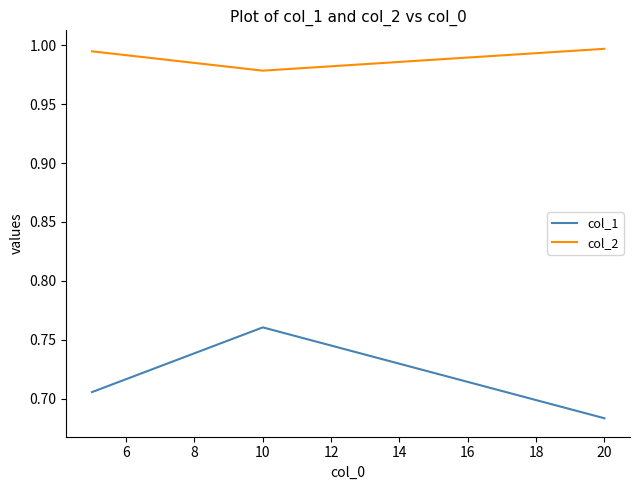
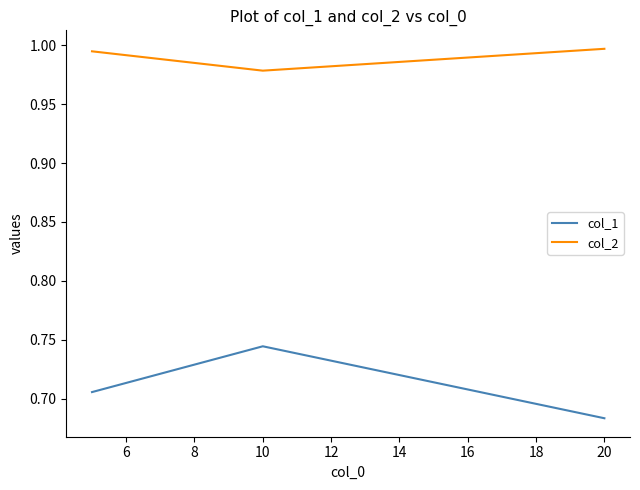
  {
    "col_1": {
-     "10": 0.760,
+     "10": 0.744,
      "20": 0.683
    },
    "col_2": {
      "10": 0.978,
      "20": 0.997
    }
  }
